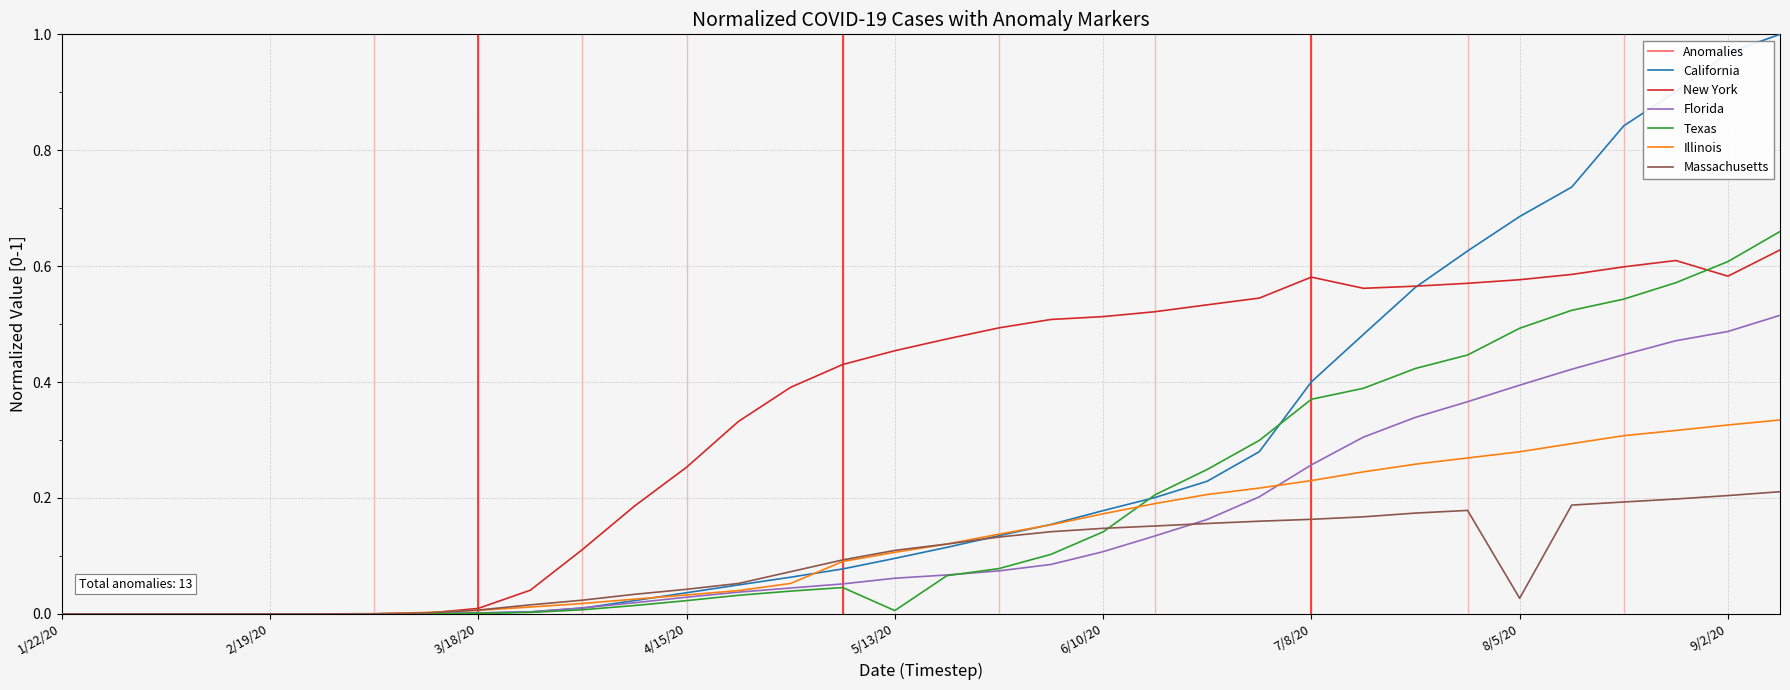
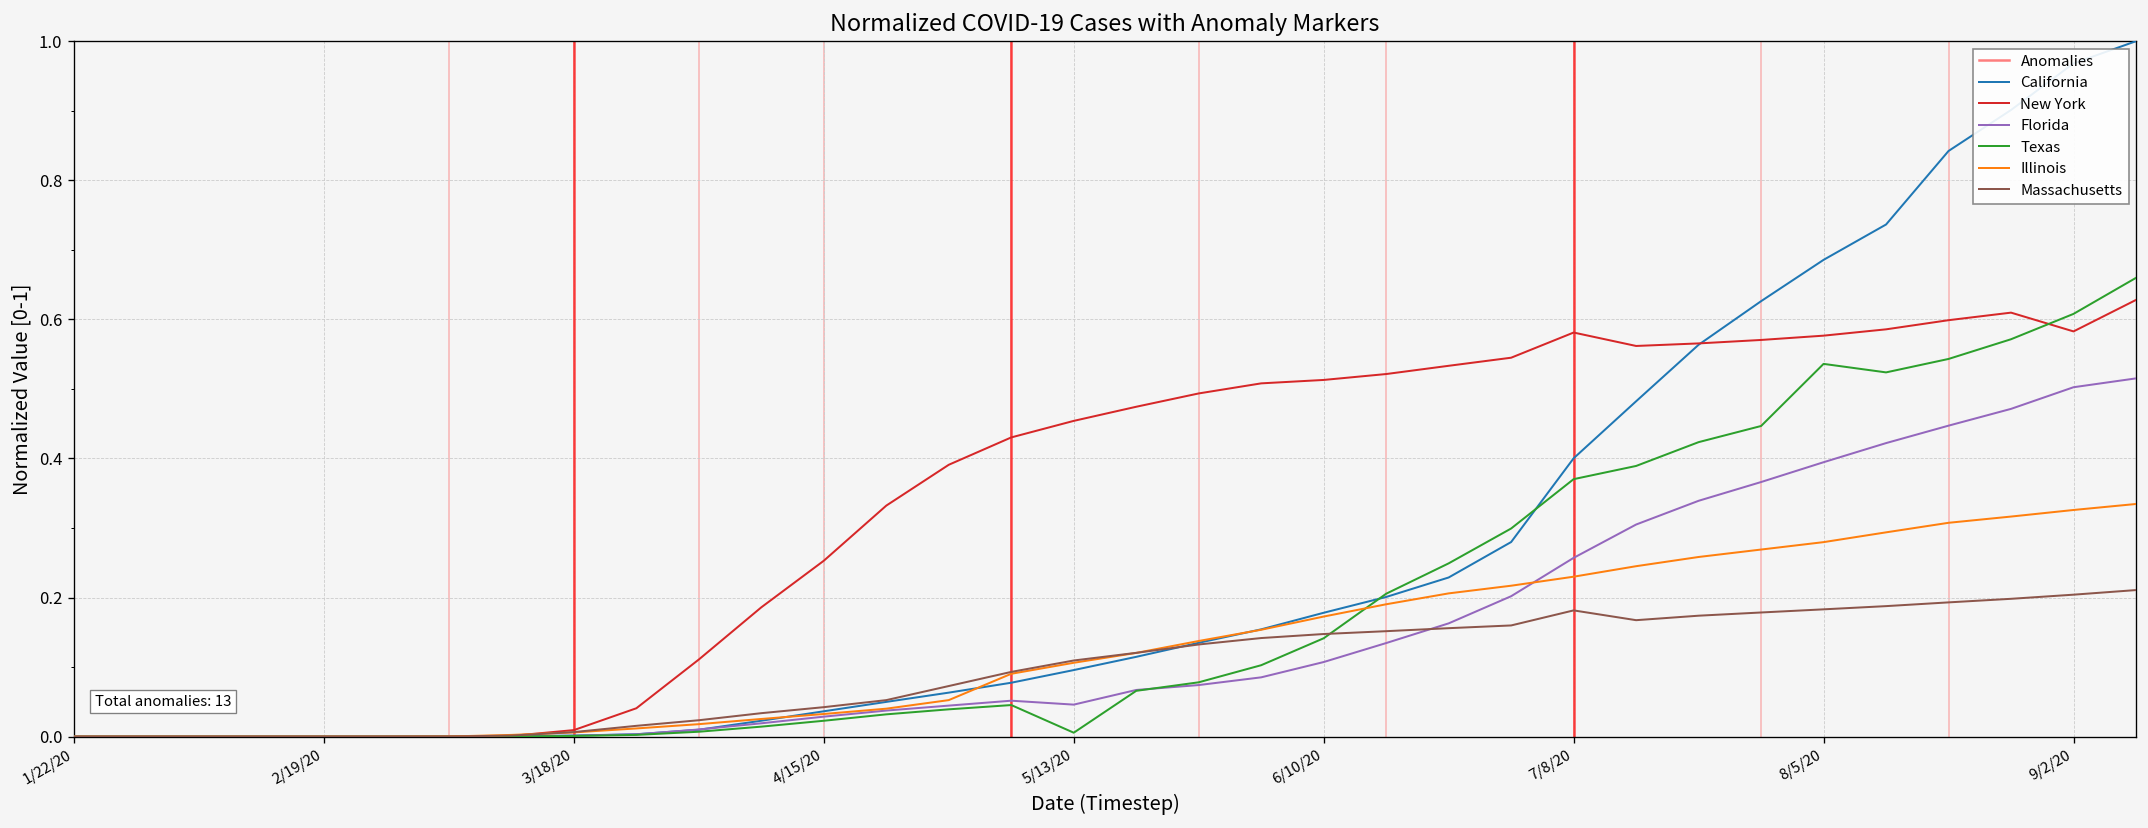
  {
    "California": {
      "5/13/20": 0.10,
      "6/10/20": 0.18,
      "7/8/20": 0.40,
      "8/5/20": 0.69
    },
    "New York": {
      "4/15/20": 0.25,
      "5/13/20": 0.45,
      "6/10/20": 0.51,
      "7/8/20": 0.58,
      "8/5/20": 0.58,
      "9/2/20": 0.58
    },
    "Florida": {
-     "5/13/20": 0.06,
+     "5/13/20": 0.05,
      "6/10/20": 0.11,
      "7/8/20": 0.26,
      "8/5/20": 0.39,
-     "9/2/20": 0.49
+     "9/2/20": 0.50
    },
    "Texas": {
      "4/15/20": 0.02,
      "5/13/20": 0.01,
      "6/10/20": 0.14,
      "7/8/20": 0.37,
-     "8/5/20": 0.49,
+     "8/5/20": 0.54,
      "9/2/20": 0.61
    },
    "Illinois": {
      "6/10/20": 0.17,
      "7/8/20": 0.23,
      "8/5/20": 0.28,
      "9/2/20": 0.33
    },
    "Massachusetts": {
      "4/15/20": 0.04,
      "6/10/20": 0.15,
-     "7/8/20": 0.16,
-     "8/5/20": 0.03,
+     "7/8/20": 0.18,
+     "8/5/20": 0.18,
      "9/2/20": 0.20
    }
  }
